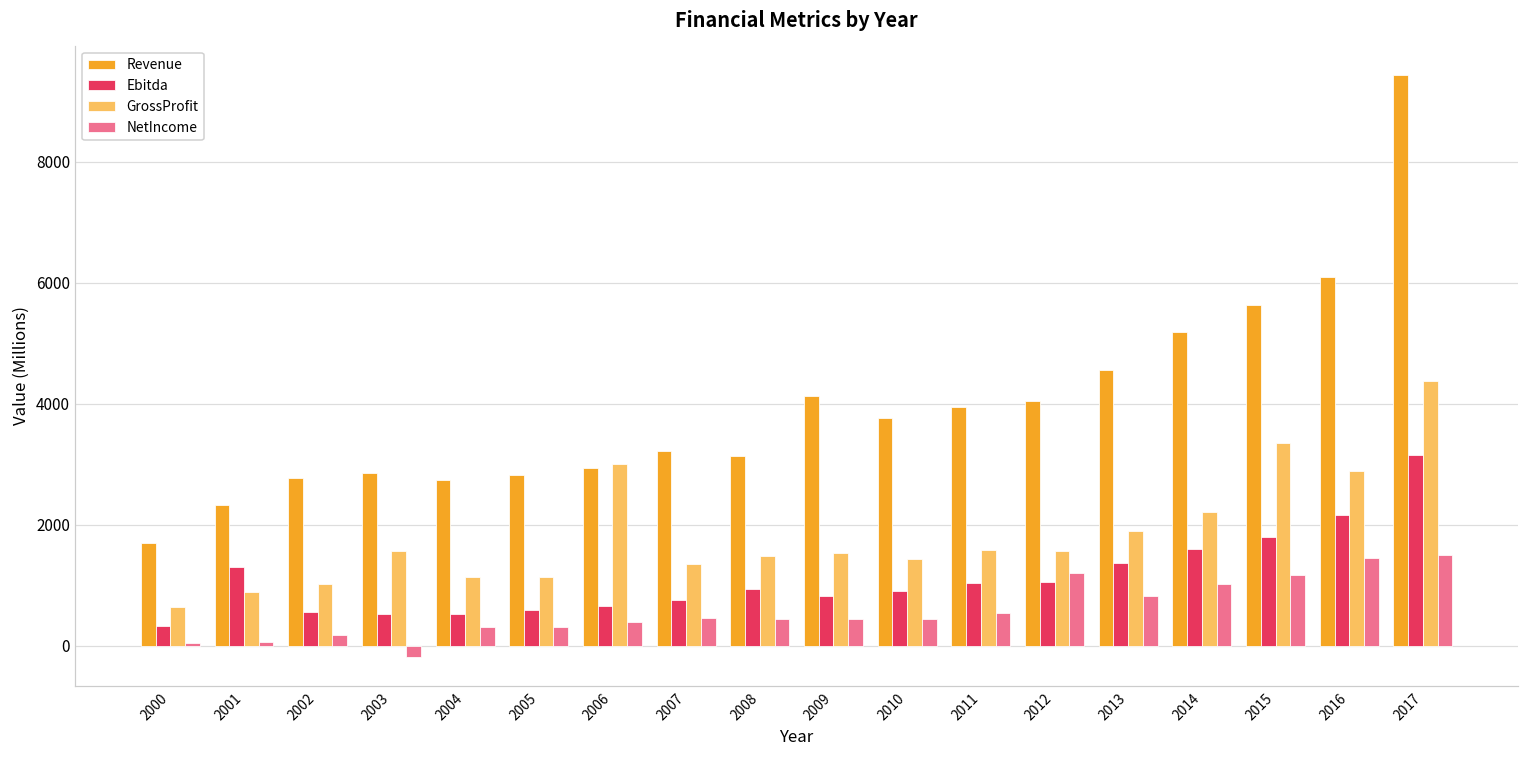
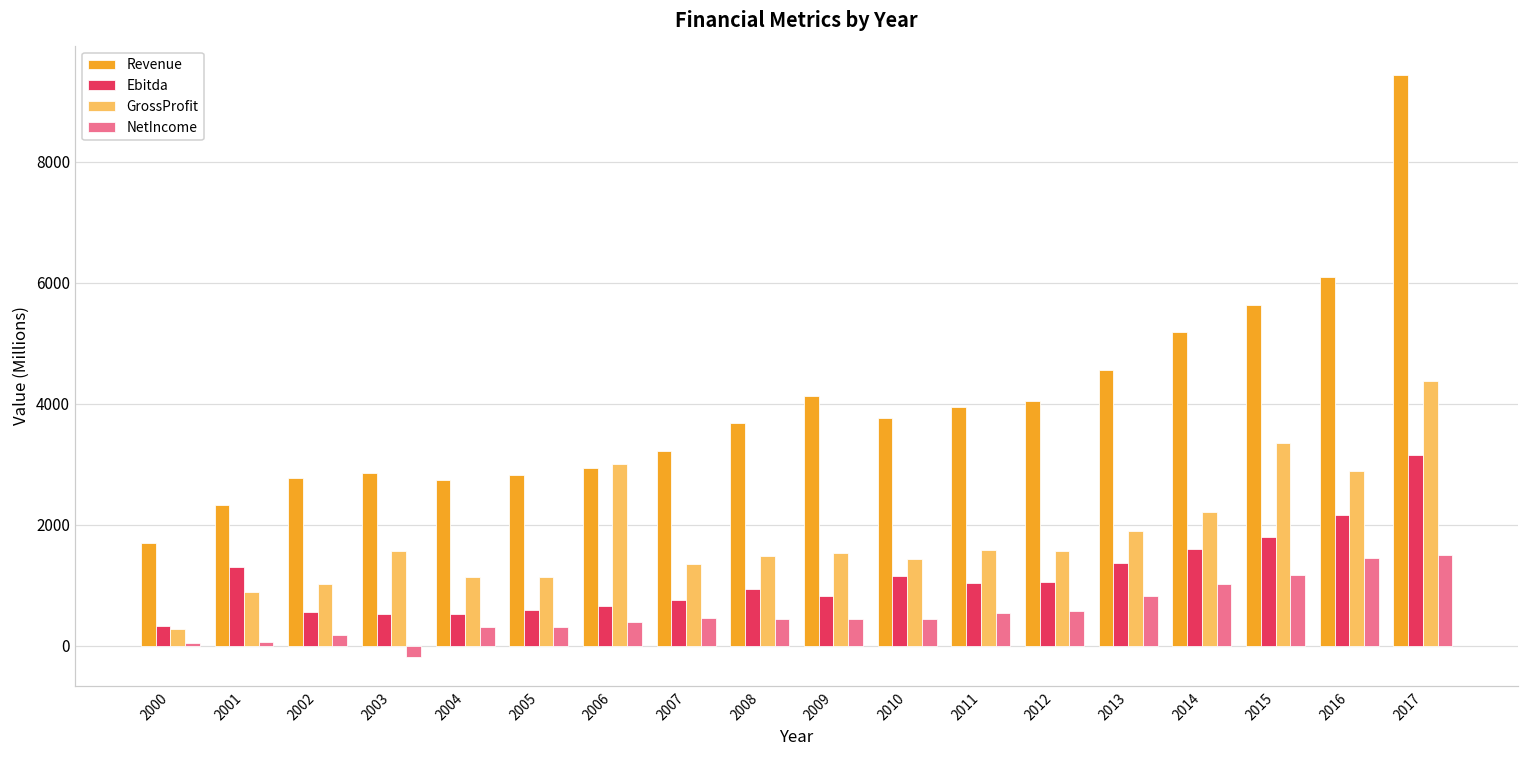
  {
    "Revenue": {
      "2000": 1700,
      "2001": 2300,
      "2002": 2800,
      "2003": 2900,
      "2004": 2700,
      "2005": 2800,
      "2006": 2900,
      "2007": 3200,
-     "2008": 3100,
+     "2008": 3700,
      "2009": 4100,
      "2010": 3800,
      "2011": 3900,
      "2012": 4000,
      "2013": 4600,
      "2014": 5200,
      "2015": 5600,
      "2016": 6100,
      "2017": 9400
    },
    "Ebitda": {
      "2000": 300,
      "2001": 1300,
      "2002": 600,
      "2003": 500,
      "2004": 500,
      "2005": 600,
      "2006": 700,
      "2007": 800,
      "2008": 900,
      "2009": 800,
-     "2010": 900,
+     "2010": 1200,
      "2011": 1000,
      "2012": 1100,
      "2013": 1400,
      "2014": 1600,
      "2015": 1800,
      "2016": 2200,
      "2017": 3200
    },
    "GrossProfit": {
-     "2000": 600,
+     "2000": 300,
      "2001": 900,
      "2002": 1000,
      "2003": 1600,
      "2004": 1100,
      "2005": 1100,
      "2006": 3000,
      "2007": 1400,
      "2008": 1500,
      "2009": 1500,
      "2010": 1400,
      "2011": 1600,
      "2012": 1600,
      "2013": 1900,
      "2014": 2200,
      "2015": 3300,
      "2016": 2900,
      "2017": 4400
    },
    "NetIncome": {
      "2000": 100,
      "2001": 100,
      "2002": 200,
      "2003": -200,
      "2004": 300,
      "2005": 300,
      "2006": 400,
      "2007": 500,
      "2008": 400,
      "2009": 400,
      "2010": 500,
      "2011": 600,
-     "2012": 1200,
+     "2012": 600,
      "2013": 800,
      "2014": 1000,
      "2015": 1200,
      "2016": 1500,
      "2017": 1500
    }
  }
